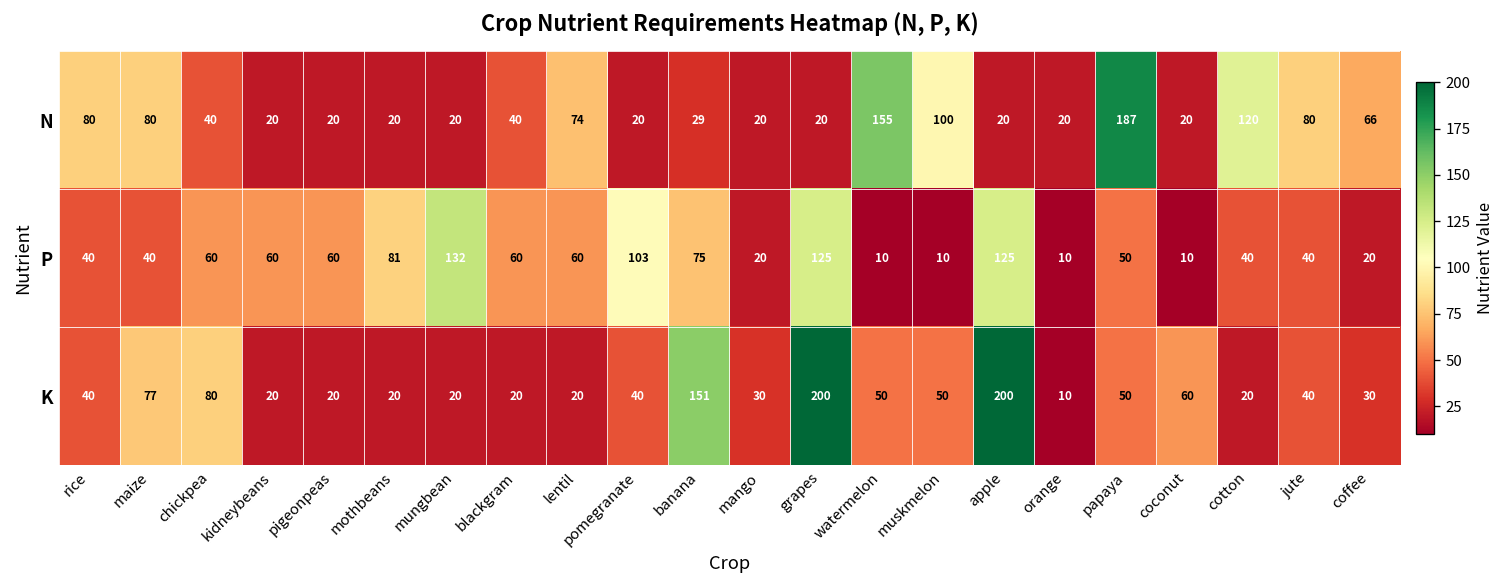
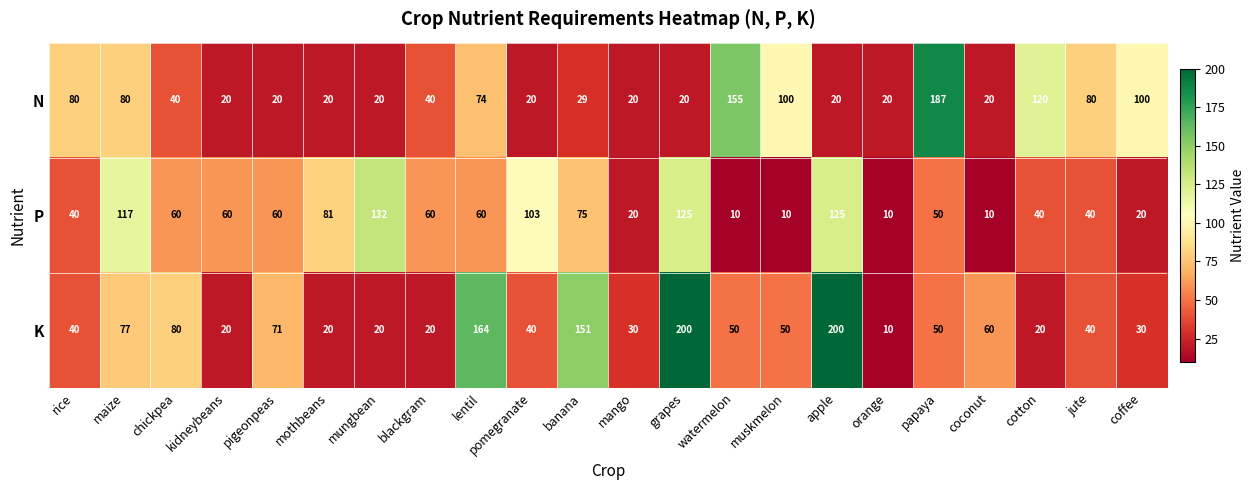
  {
    "N": {
      "rice": 80,
      "maize": 80,
      "chickpea": 40,
      "kidneybeans": 20,
      "pigeonpeas": 20,
      "mothbeans": 20,
      "mungbean": 20,
      "blackgram": 40,
      "lentil": 74,
      "pomegranate": 20,
      "banana": 29,
      "mango": 20,
      "grapes": 20,
      "watermelon": 155,
      "muskmelon": 100,
      "apple": 20,
      "orange": 20,
      "papaya": 187,
      "coconut": 20,
      "cotton": 120,
      "jute": 80,
-     "coffee": 66
+     "coffee": 100
    },
    "P": {
      "rice": 40,
-     "maize": 40,
+     "maize": 117,
      "chickpea": 60,
      "kidneybeans": 60,
      "pigeonpeas": 60,
      "mothbeans": 81,
      "mungbean": 132,
      "blackgram": 60,
      "lentil": 60,
      "pomegranate": 103,
      "banana": 75,
      "mango": 20,
      "grapes": 125,
      "watermelon": 10,
      "muskmelon": 10,
      "apple": 125,
      "orange": 10,
      "papaya": 50,
      "coconut": 10,
      "cotton": 40,
      "jute": 40,
      "coffee": 20
    },
    "K": {
      "rice": 40,
      "maize": 77,
      "chickpea": 80,
      "kidneybeans": 20,
-     "pigeonpeas": 20,
+     "pigeonpeas": 71,
      "mothbeans": 20,
      "mungbean": 20,
      "blackgram": 20,
-     "lentil": 20,
+     "lentil": 164,
      "pomegranate": 40,
      "banana": 151,
      "mango": 30,
      "grapes": 200,
      "watermelon": 50,
      "muskmelon": 50,
      "apple": 200,
      "orange": 10,
      "papaya": 50,
      "coconut": 60,
      "cotton": 20,
      "jute": 40,
      "coffee": 30
    }
  }
